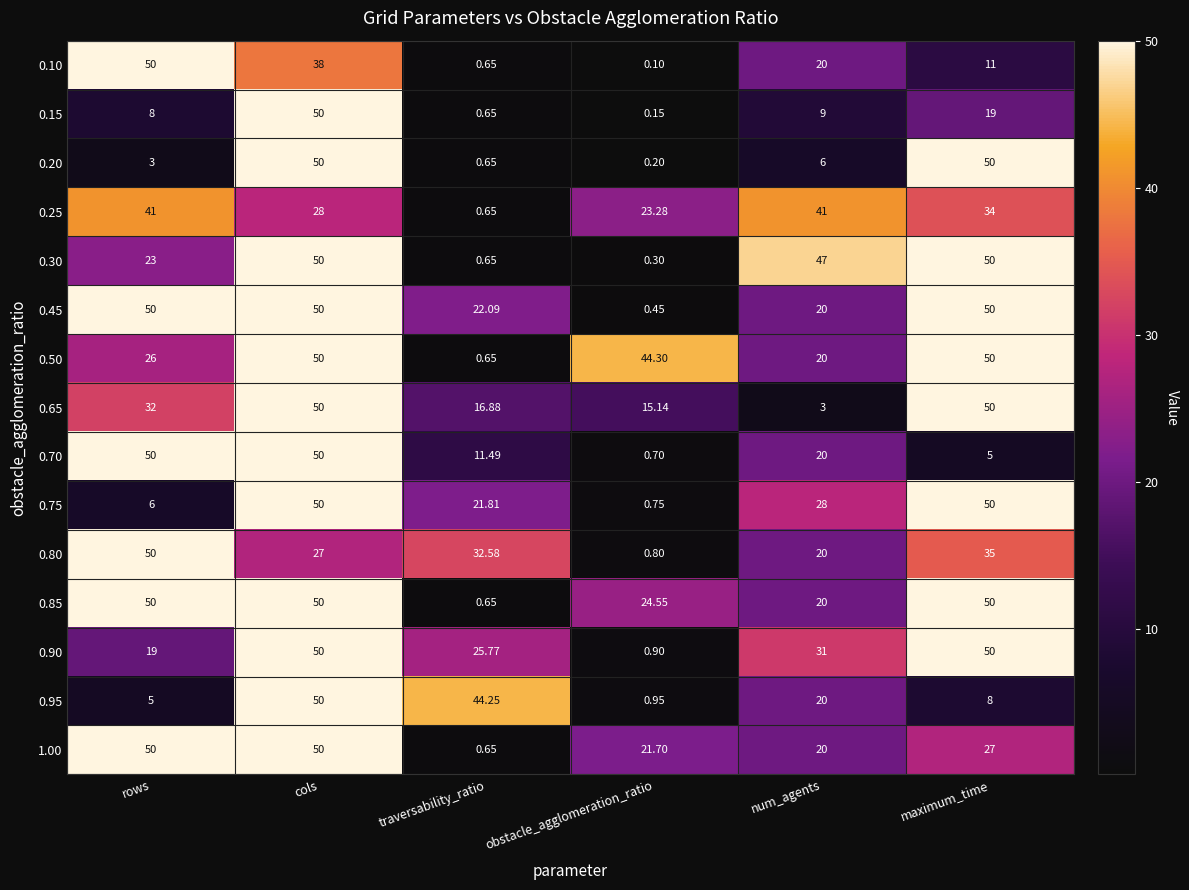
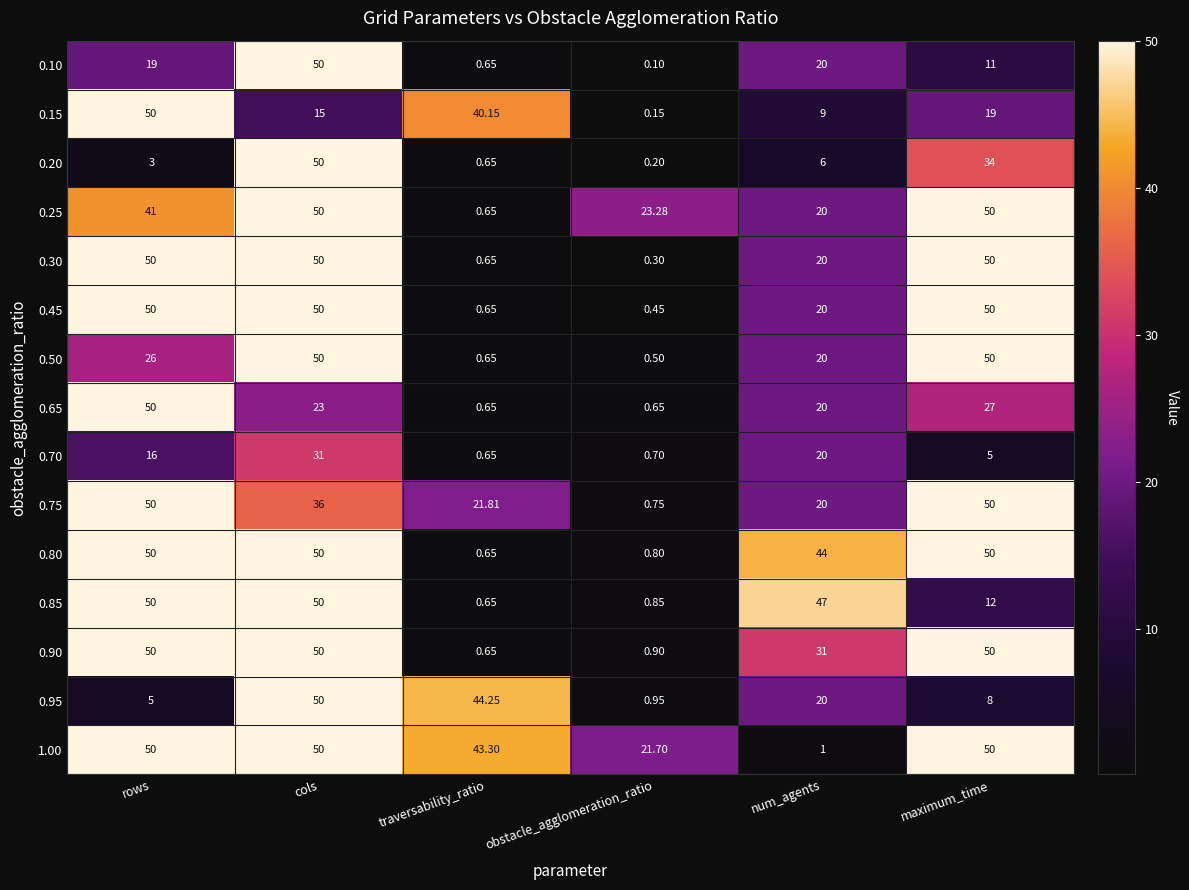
  {
    "0.10": {
-     "rows": 50,
-     "cols": 38,
+     "rows": 19,
+     "cols": 50,
      "traversability_ratio": 0.65,
      "obstacle_agglomeration_ratio": 0.10,
      "num_agents": 20,
      "maximum_time": 11
    },
    "0.15": {
-     "rows": 8,
-     "cols": 50,
-     "traversability_ratio": 0.65,
+     "rows": 50,
+     "cols": 15,
+     "traversability_ratio": 40.15,
      "obstacle_agglomeration_ratio": 0.15,
      "num_agents": 9,
      "maximum_time": 19
    },
    "0.20": {
      "rows": 3,
      "cols": 50,
      "traversability_ratio": 0.65,
      "obstacle_agglomeration_ratio": 0.20,
      "num_agents": 6,
-     "maximum_time": 50
+     "maximum_time": 34
    },
    "0.25": {
      "rows": 41,
-     "cols": 28,
+     "cols": 50,
      "traversability_ratio": 0.65,
      "obstacle_agglomeration_ratio": 23.28,
-     "num_agents": 41,
-     "maximum_time": 34
+     "num_agents": 20,
+     "maximum_time": 50
    },
    "0.30": {
-     "rows": 23,
+     "rows": 50,
      "cols": 50,
      "traversability_ratio": 0.65,
      "obstacle_agglomeration_ratio": 0.30,
-     "num_agents": 47,
+     "num_agents": 20,
      "maximum_time": 50
    },
    "0.45": {
      "rows": 50,
      "cols": 50,
-     "traversability_ratio": 22.09,
+     "traversability_ratio": 0.65,
      "obstacle_agglomeration_ratio": 0.45,
      "num_agents": 20,
      "maximum_time": 50
    },
    "0.50": {
      "rows": 26,
      "cols": 50,
      "traversability_ratio": 0.65,
-     "obstacle_agglomeration_ratio": 44.30,
+     "obstacle_agglomeration_ratio": 0.50,
      "num_agents": 20,
      "maximum_time": 50
    },
    "0.65": {
-     "rows": 32,
-     "cols": 50,
-     "traversability_ratio": 16.88,
-     "obstacle_agglomeration_ratio": 15.14,
-     "num_agents": 3,
-     "maximum_time": 50
+     "rows": 50,
+     "cols": 23,
+     "traversability_ratio": 0.65,
+     "obstacle_agglomeration_ratio": 0.65,
+     "num_agents": 20,
+     "maximum_time": 27
    },
    "0.70": {
-     "rows": 50,
-     "cols": 50,
-     "traversability_ratio": 11.49,
+     "rows": 16,
+     "cols": 31,
+     "traversability_ratio": 0.65,
      "obstacle_agglomeration_ratio": 0.70,
      "num_agents": 20,
      "maximum_time": 5
    },
    "0.75": {
-     "rows": 6,
-     "cols": 50,
+     "rows": 50,
+     "cols": 36,
      "traversability_ratio": 21.81,
      "obstacle_agglomeration_ratio": 0.75,
-     "num_agents": 28,
+     "num_agents": 20,
      "maximum_time": 50
    },
    "0.80": {
      "rows": 50,
-     "cols": 27,
-     "traversability_ratio": 32.58,
+     "cols": 50,
+     "traversability_ratio": 0.65,
      "obstacle_agglomeration_ratio": 0.80,
-     "num_agents": 20,
-     "maximum_time": 35
+     "num_agents": 44,
+     "maximum_time": 50
    },
    "0.85": {
      "rows": 50,
      "cols": 50,
      "traversability_ratio": 0.65,
-     "obstacle_agglomeration_ratio": 24.55,
-     "num_agents": 20,
-     "maximum_time": 50
+     "obstacle_agglomeration_ratio": 0.85,
+     "num_agents": 47,
+     "maximum_time": 12
    },
    "0.90": {
-     "rows": 19,
+     "rows": 50,
      "cols": 50,
-     "traversability_ratio": 25.77,
+     "traversability_ratio": 0.65,
      "obstacle_agglomeration_ratio": 0.90,
      "num_agents": 31,
      "maximum_time": 50
    },
    "0.95": {
      "rows": 5,
      "cols": 50,
      "traversability_ratio": 44.25,
      "obstacle_agglomeration_ratio": 0.95,
      "num_agents": 20,
      "maximum_time": 8
    },
    "1.00": {
      "rows": 50,
      "cols": 50,
-     "traversability_ratio": 0.65,
+     "traversability_ratio": 43.30,
      "obstacle_agglomeration_ratio": 21.70,
-     "num_agents": 20,
-     "maximum_time": 27
+     "num_agents": 1,
+     "maximum_time": 50
    }
  }
